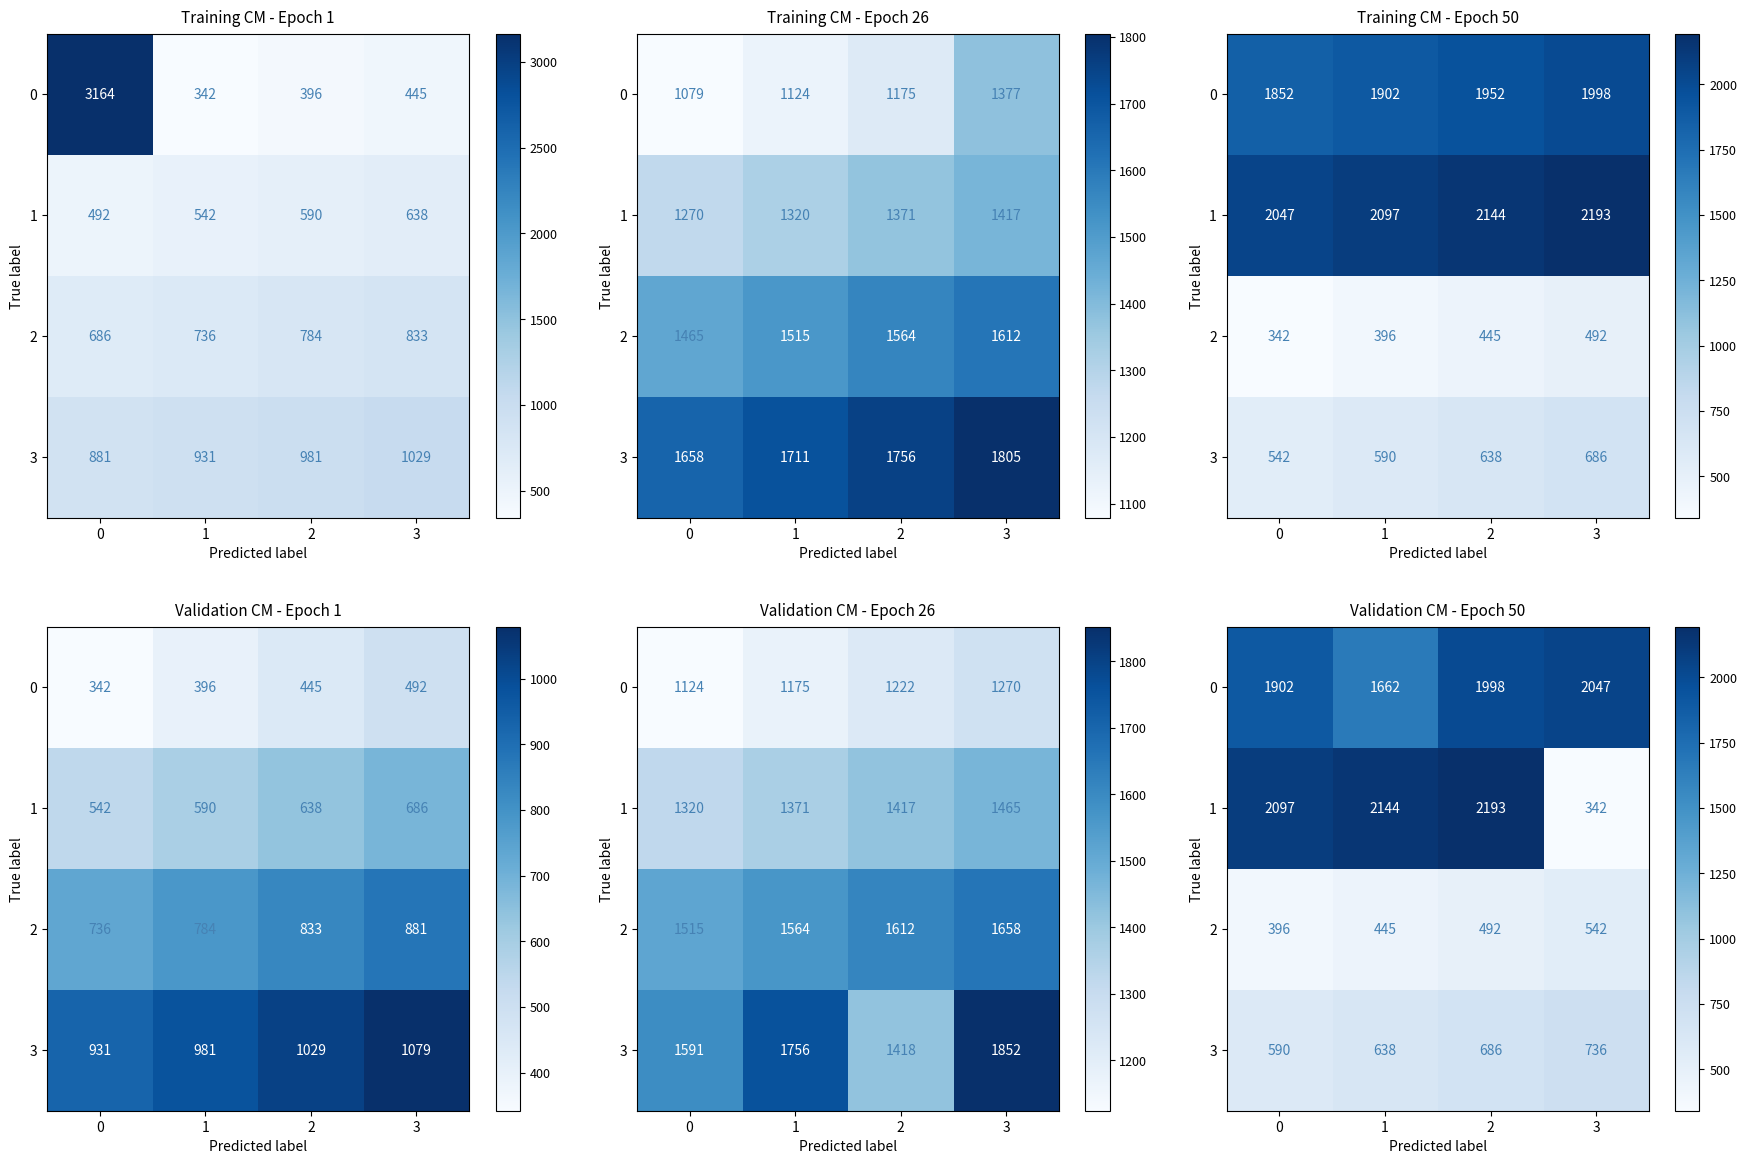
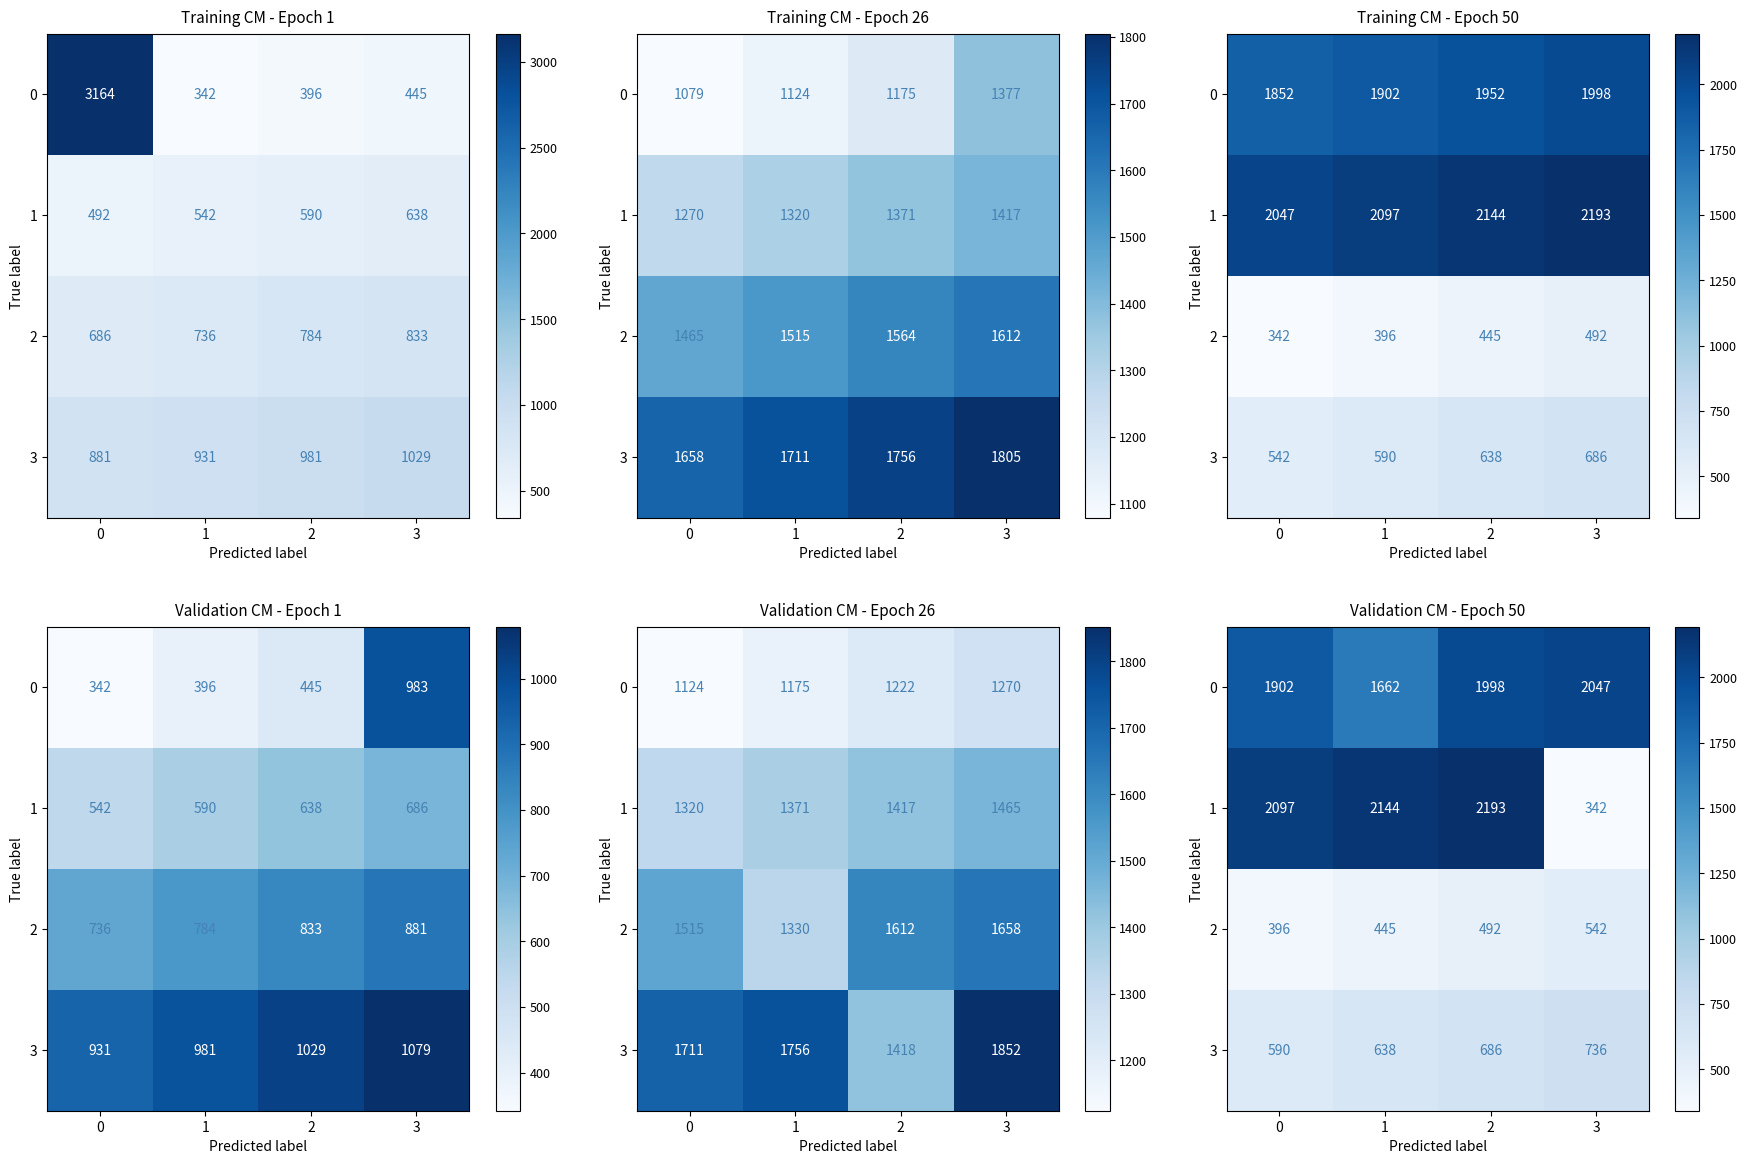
  {
    "Training CM - Epoch 1": {
      "0": {
        "0": 3164,
        "1": 342,
        "2": 396,
        "3": 445
      },
      "1": {
        "0": 492,
        "1": 542,
        "2": 590,
        "3": 638
      },
      "2": {
        "0": 686,
        "1": 736,
        "2": 784,
        "3": 833
      },
      "3": {
        "0": 881,
        "1": 931,
        "2": 981,
        "3": 1029
      }
    },
    "Training CM - Epoch 26": {
      "0": {
        "0": 1079,
        "1": 1124,
        "2": 1175,
        "3": 1377
      },
      "1": {
        "0": 1270,
        "1": 1320,
        "2": 1371,
        "3": 1417
      },
      "2": {
        "1": 1515,
        "2": 1564,
        "3": 1612
      },
      "3": {
        "0": 1658,
        "1": 1711,
        "2": 1756,
        "3": 1805
      }
    },
    "Training CM - Epoch 50": {
      "0": {
        "0": 1852,
        "1": 1902,
        "2": 1952,
        "3": 1998
      },
      "1": {
        "0": 2047,
        "1": 2097,
        "2": 2144,
        "3": 2193
      },
      "2": {
        "0": 342,
        "1": 396,
        "2": 445,
        "3": 492
      },
      "3": {
        "0": 542,
        "1": 590,
        "2": 638,
        "3": 686
      }
    },
    "Validation CM - Epoch 1": {
      "0": {
        "0": 342,
        "1": 396,
        "2": 445,
-       "3": 492
+       "3": 983
      },
      "1": {
        "0": 542,
        "1": 590,
        "2": 638,
        "3": 686
      },
      "2": {
        "2": 833,
        "3": 881
      },
      "3": {
        "0": 931,
        "1": 981,
        "2": 1029,
        "3": 1079
      }
    },
    "Validation CM - Epoch 26": {
      "0": {
        "0": 1124,
        "1": 1175,
        "2": 1222,
        "3": 1270
      },
      "1": {
        "0": 1320,
        "1": 1371,
        "2": 1417,
        "3": 1465
      },
      "2": {
-       "1": 1564,
+       "1": 1330,
        "2": 1612,
        "3": 1658
      },
      "3": {
-       "0": 1591,
+       "0": 1711,
        "1": 1756,
        "2": 1418,
        "3": 1852
      }
    },
    "Validation CM - Epoch 50": {
      "0": {
        "0": 1902,
        "1": 1662,
        "2": 1998,
        "3": 2047
      },
      "1": {
        "0": 2097,
        "1": 2144,
        "2": 2193,
        "3": 342
      },
      "2": {
        "0": 396,
        "1": 445,
        "2": 492,
        "3": 542
      },
      "3": {
        "0": 590,
        "1": 638,
        "2": 686,
        "3": 736
      }
    }
  }
